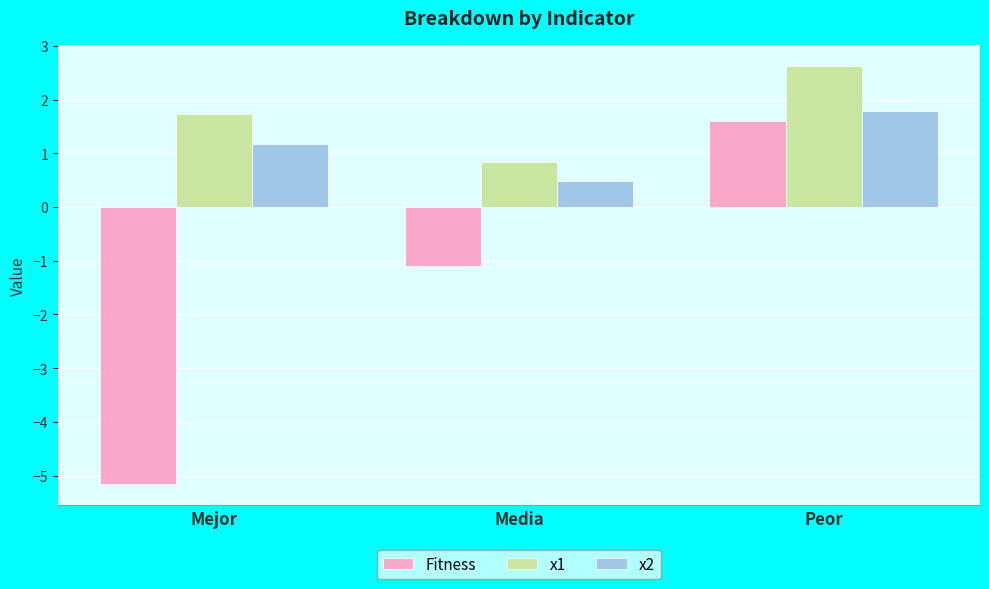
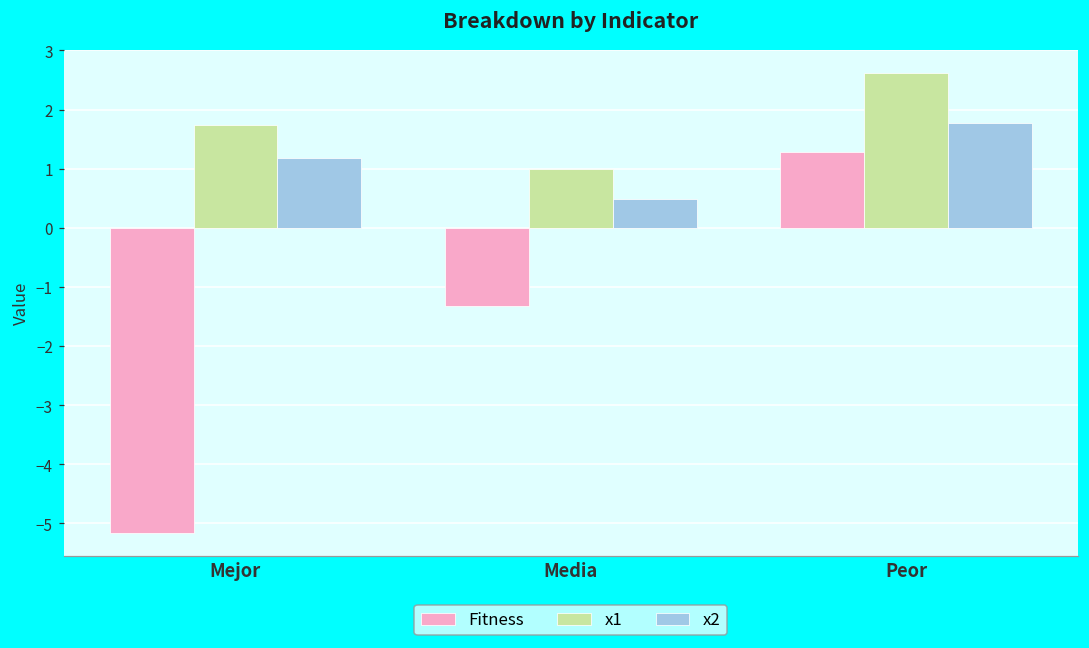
  {
    "Fitness": {
      "Mejor": -5.2,
-     "Media": -1.1,
-     "Peor": 1.6
+     "Media": -1.3,
+     "Peor": 1.3
    },
    "x1": {
      "Mejor": 1.7,
-     "Media": 0.8,
+     "Media": 1.0,
      "Peor": 2.6
    },
    "x2": {
      "Mejor": 1.2,
      "Media": 0.5,
      "Peor": 1.8
    }
  }
